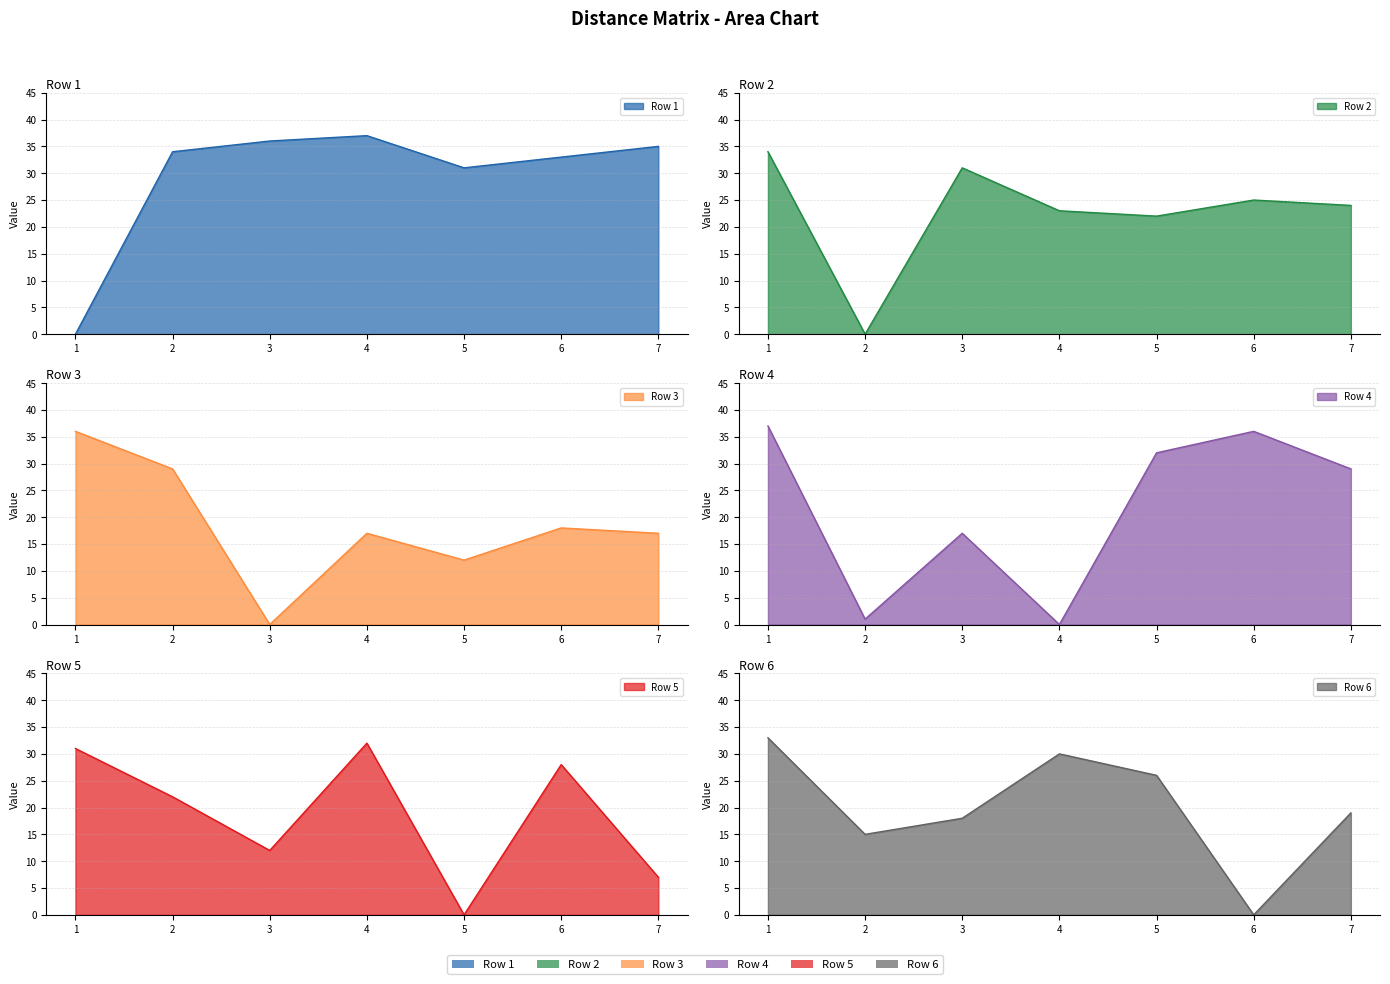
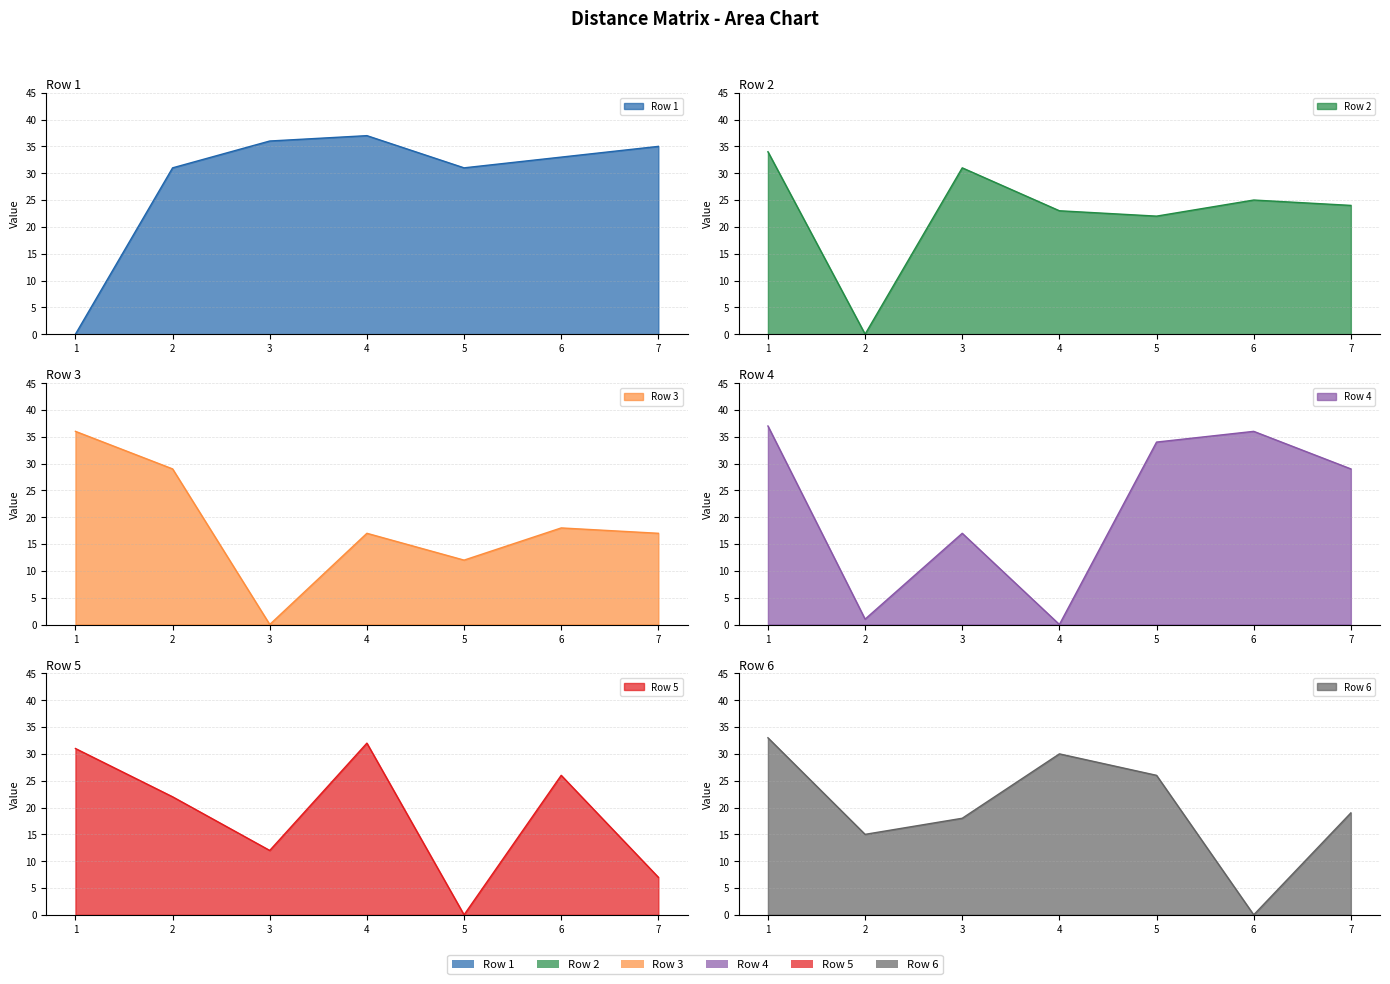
  {
    "Row 1": {
      "1": 0,
-     "2": 34,
+     "2": 31,
      "3": 36,
      "4": 37,
      "5": 31,
      "6": 33,
      "7": 35
    },
    "Row 2": {
      "1": 34,
      "2": 0,
      "3": 31,
      "4": 23,
      "5": 22,
      "6": 25,
      "7": 24
    },
    "Row 3": {
      "1": 36,
      "2": 29,
      "3": 0,
      "4": 17,
      "5": 12,
      "6": 18,
      "7": 17
    },
    "Row 4": {
      "1": 37,
      "2": 1,
      "3": 17,
      "4": 0,
-     "5": 32,
+     "5": 34,
      "6": 36,
      "7": 29
    },
    "Row 5": {
      "1": 31,
      "2": 22,
      "3": 12,
      "4": 32,
      "5": 0,
-     "6": 28,
+     "6": 26,
      "7": 7
    },
    "Row 6": {
      "1": 33,
      "2": 15,
      "3": 18,
      "4": 30,
      "5": 26,
      "6": 0,
      "7": 19
    }
  }
